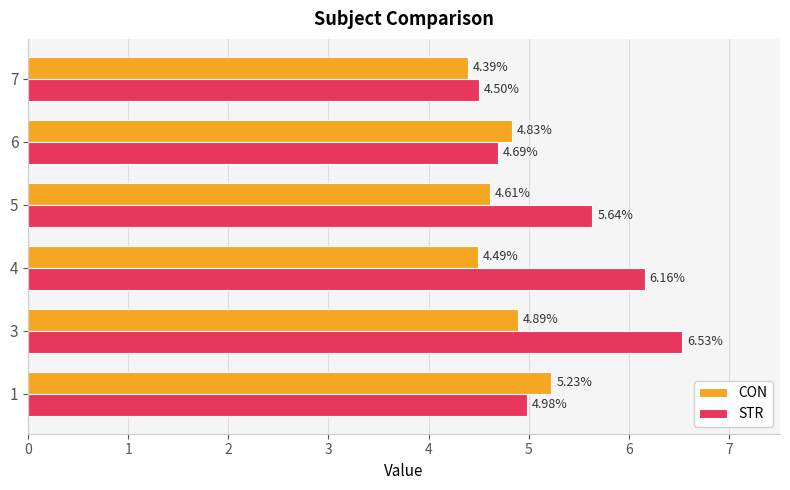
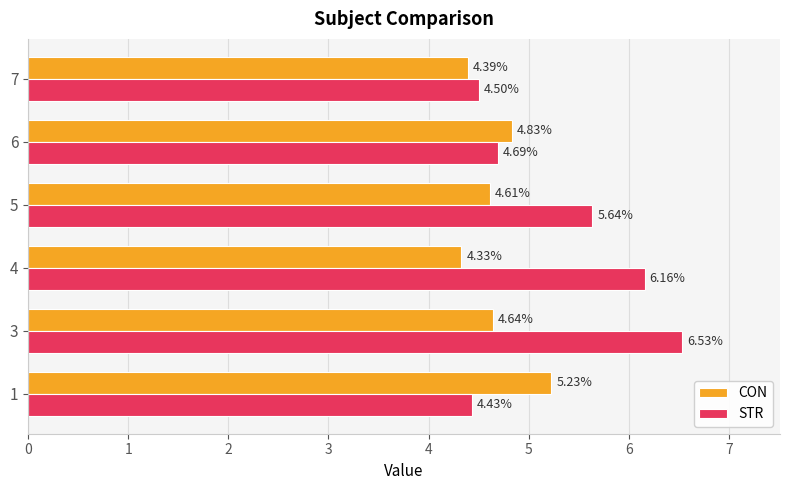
  {
    "CON": {
      "7": "4.39%",
      "6": "4.83%",
      "5": "4.61%",
-     "4": "4.49%",
-     "3": "4.89%",
+     "4": "4.33%",
+     "3": "4.64%",
      "1": "5.23%"
    },
    "STR": {
      "7": "4.50%",
      "6": "4.69%",
      "5": "5.64%",
      "4": "6.16%",
      "3": "6.53%",
-     "1": "4.98%"
+     "1": "4.43%"
    }
  }
